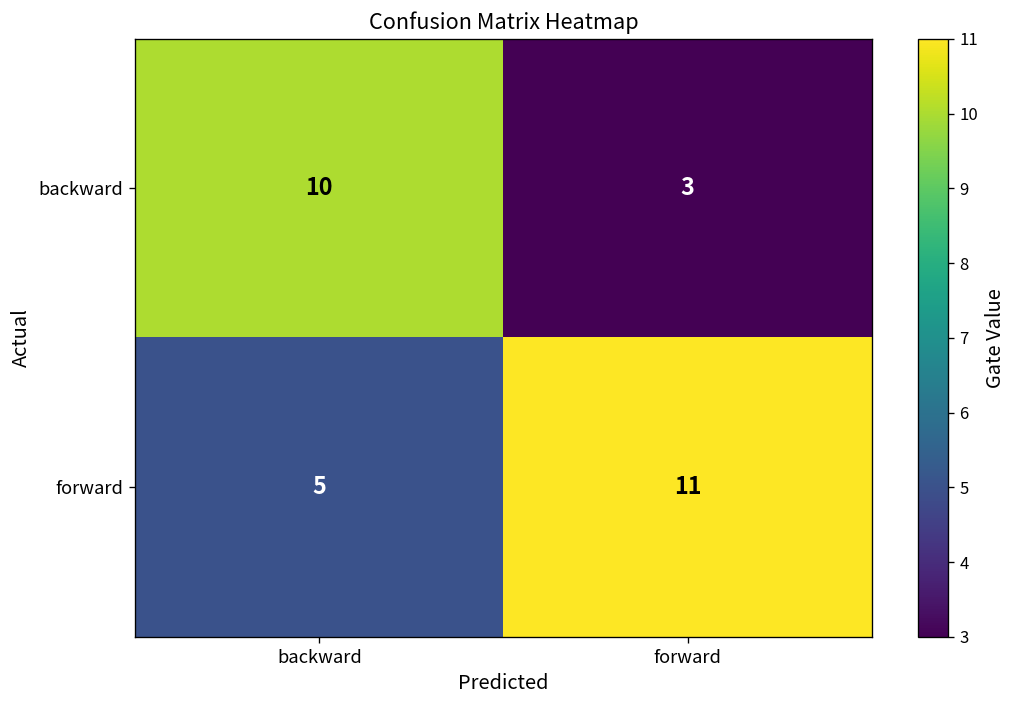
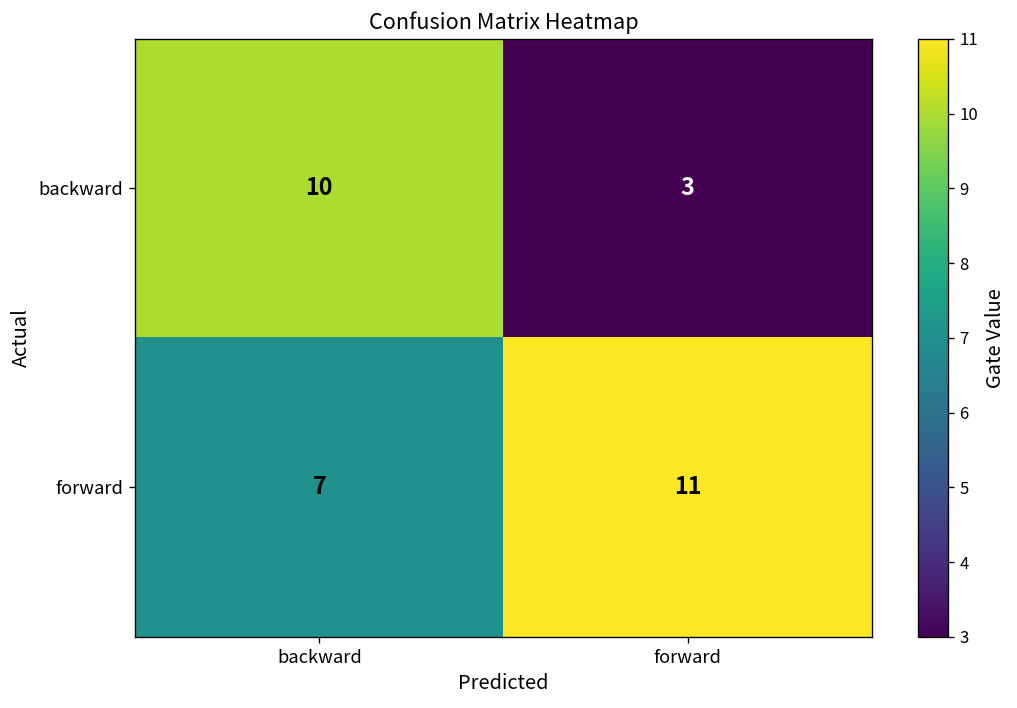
  {
    "backward": {
      "backward": 10,
      "forward": 3
    },
    "forward": {
-     "backward": 5,
+     "backward": 7,
      "forward": 11
    }
  }
